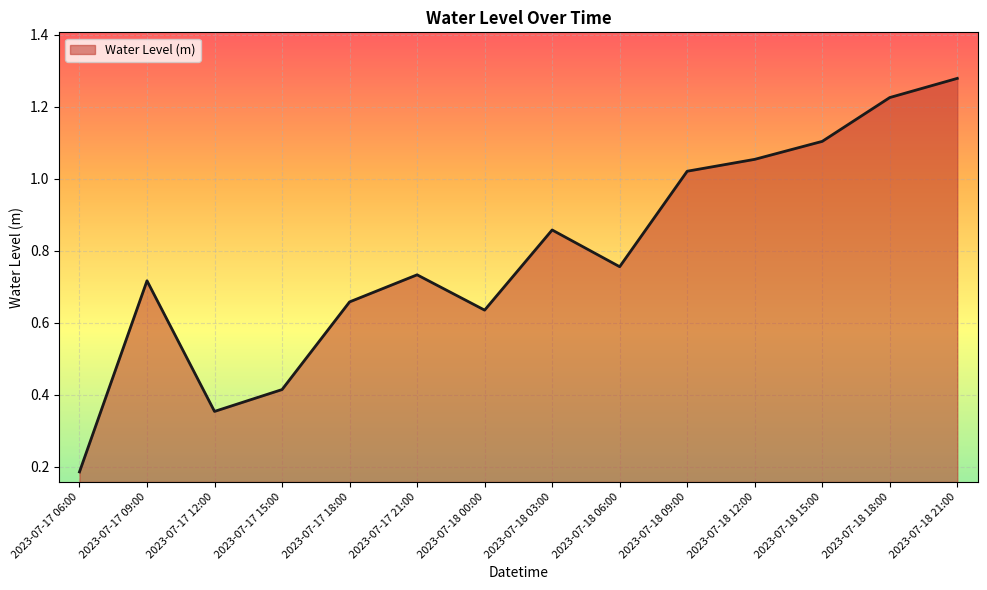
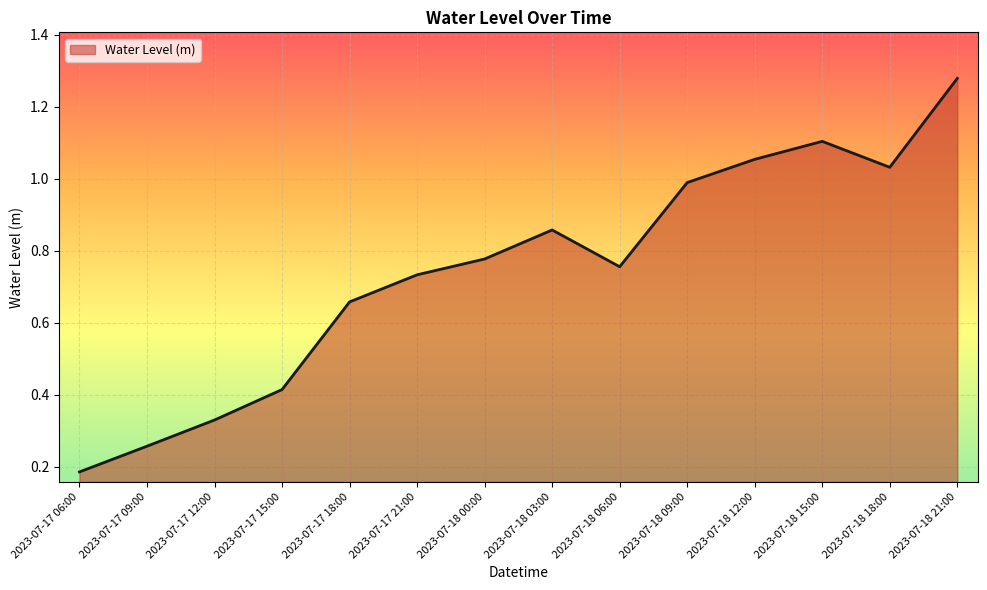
  {
    "2023-07-17 06:00": 0.19,
-   "2023-07-17 09:00": 0.72,
-   "2023-07-17 12:00": 0.35,
+   "2023-07-17 09:00": 0.26,
+   "2023-07-17 12:00": 0.33,
    "2023-07-17 15:00": 0.41,
    "2023-07-17 18:00": 0.66,
    "2023-07-17 21:00": 0.73,
-   "2023-07-18 00:00": 0.64,
+   "2023-07-18 00:00": 0.78,
    "2023-07-18 03:00": 0.86,
    "2023-07-18 06:00": 0.76,
-   "2023-07-18 09:00": 1.02,
+   "2023-07-18 09:00": 0.99,
    "2023-07-18 12:00": 1.05,
    "2023-07-18 15:00": 1.10,
-   "2023-07-18 18:00": 1.23,
+   "2023-07-18 18:00": 1.03,
    "2023-07-18 21:00": 1.28
  }
